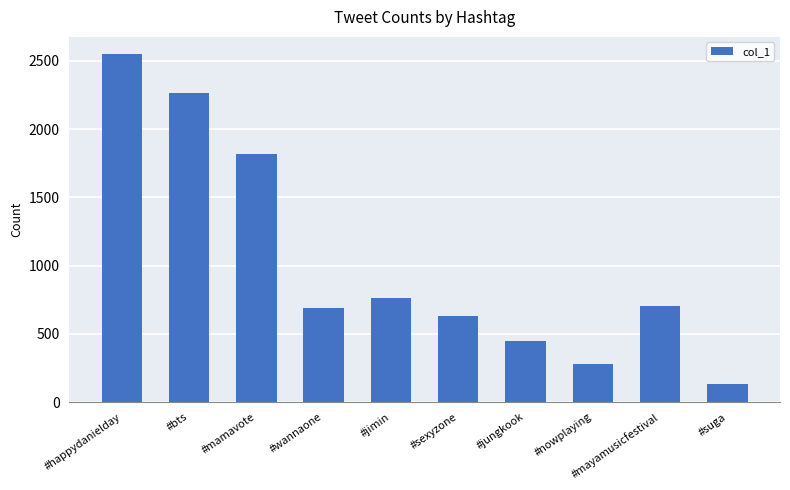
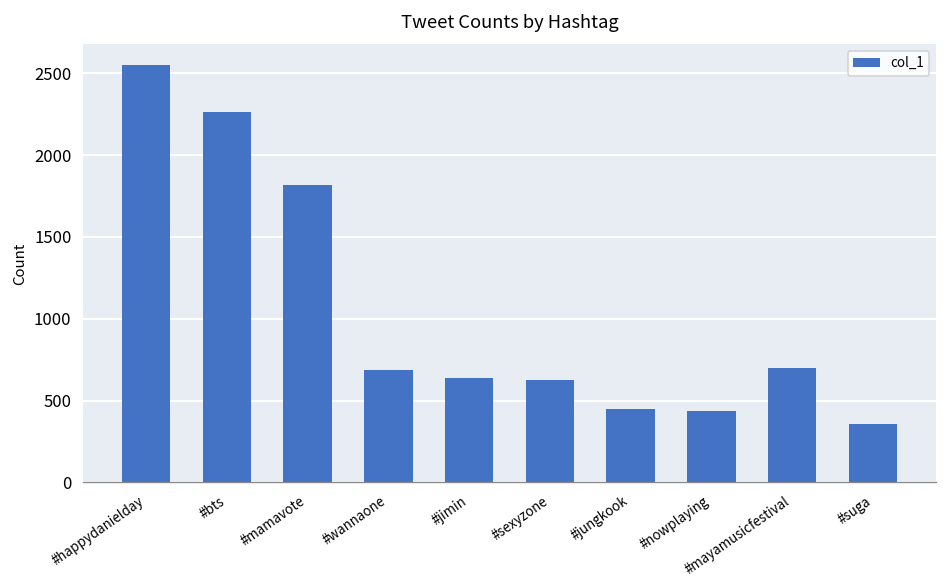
  {
    "#happydanielday": 2550,
    "#bts": 2260,
    "#mamavote": 1820,
    "#wannaone": 690,
-   "#jimin": 760,
+   "#jimin": 640,
    "#sexyzone": 630,
    "#jungkook": 450,
-   "#nowplaying": 280,
+   "#nowplaying": 440,
    "#mayamusicfestival": 700,
-   "#suga": 130
+   "#suga": 360
  }
